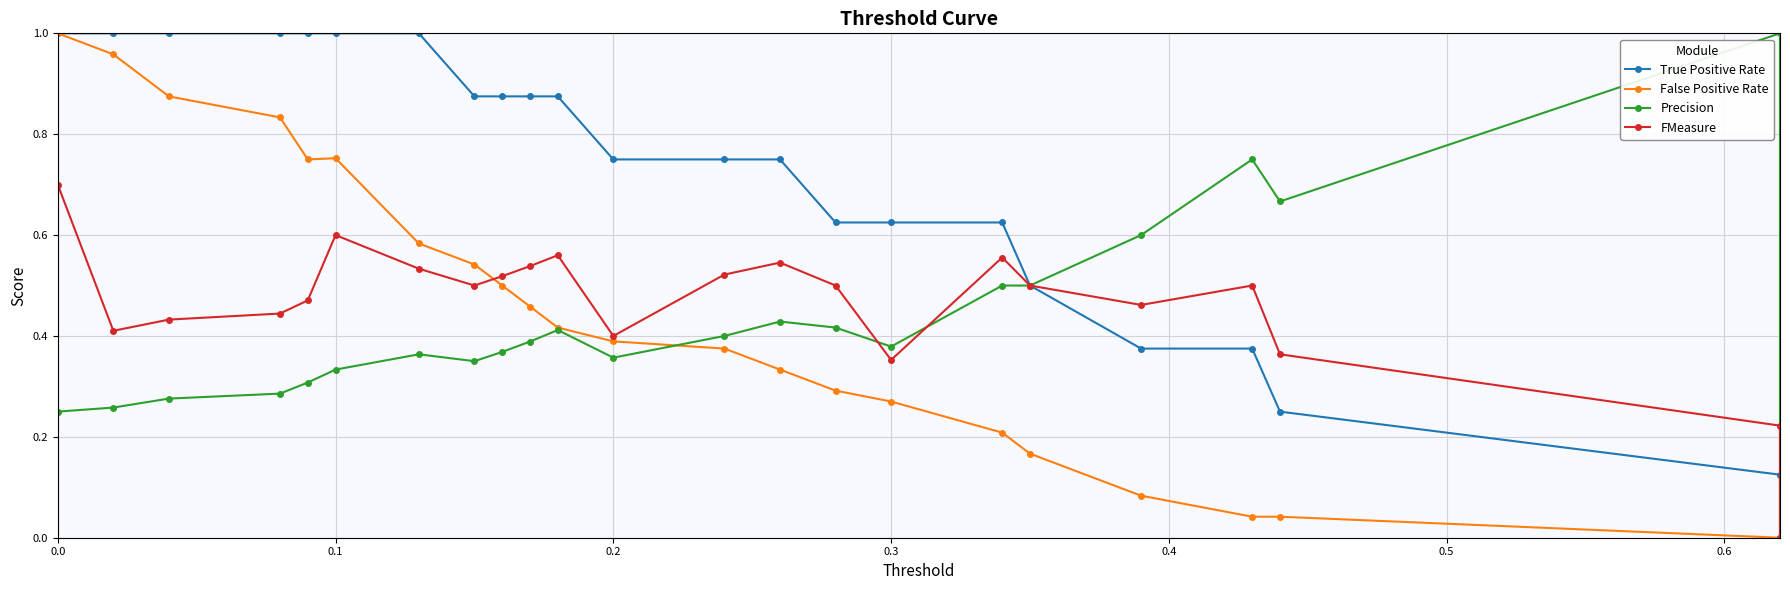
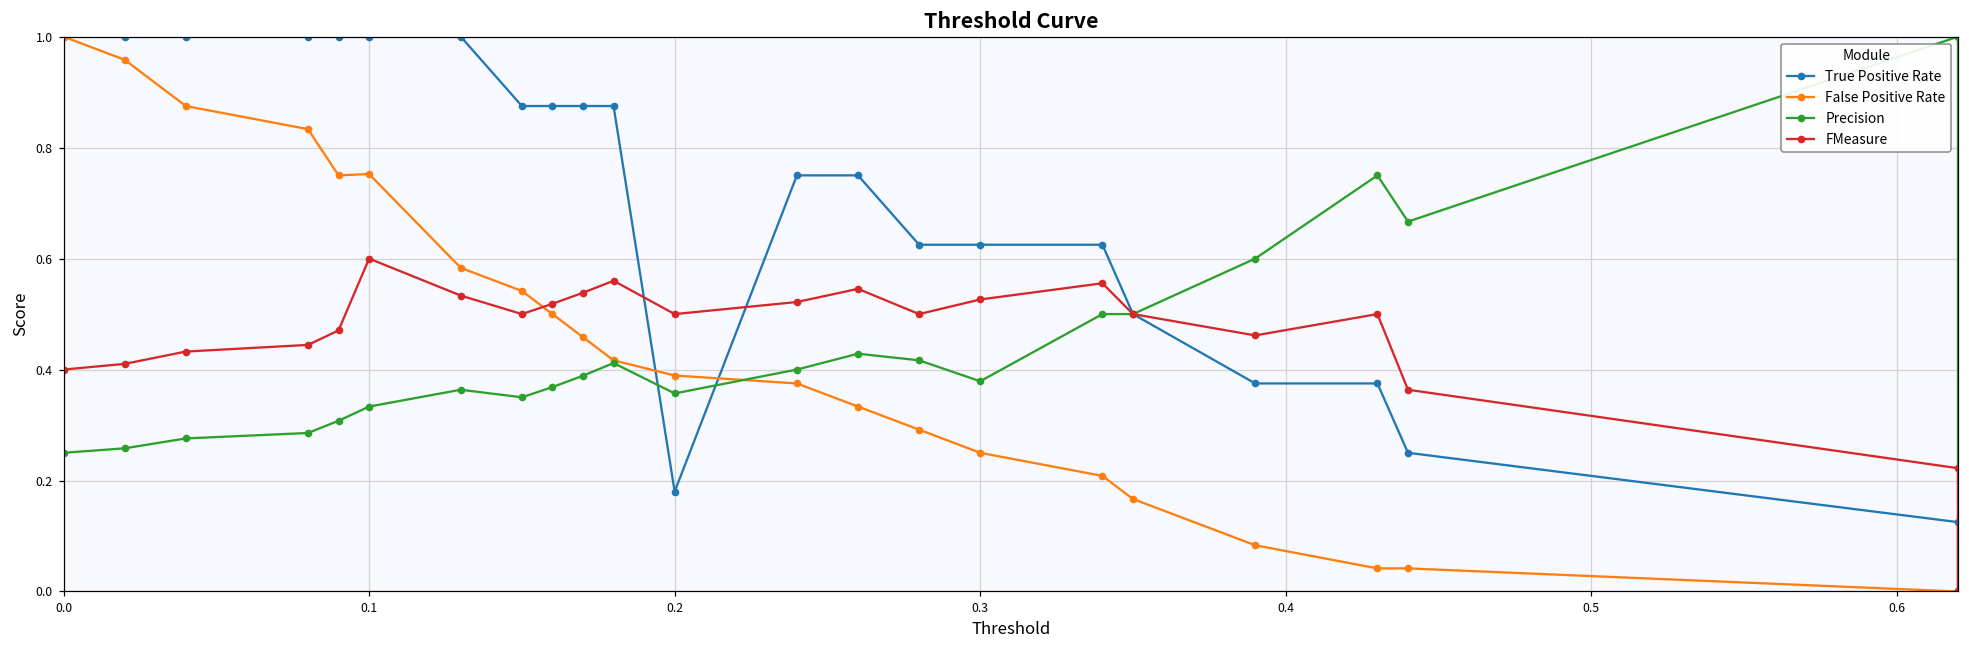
  {
    "True Positive Rate": {
      "0.1": 1.00,
-     "0.2": 0.75,
+     "0.2": 0.18,
      "0.3": 0.63
    },
    "False Positive Rate": {
      "0.1": 0.75,
      "0.2": 0.39,
-     "0.3": 0.27
+     "0.3": 0.25
    },
    "Precision": {
      "0.0": 0.25,
      "0.1": 0.33,
      "0.2": 0.36,
      "0.3": 0.38
    },
    "FMeasure": {
-     "0.0": 0.7,
+     "0.0": 0.4,
      "0.1": 0.60,
-     "0.2": 0.4,
-     "0.3": 0.35
+     "0.2": 0.5,
+     "0.3": 0.53
    }
  }
